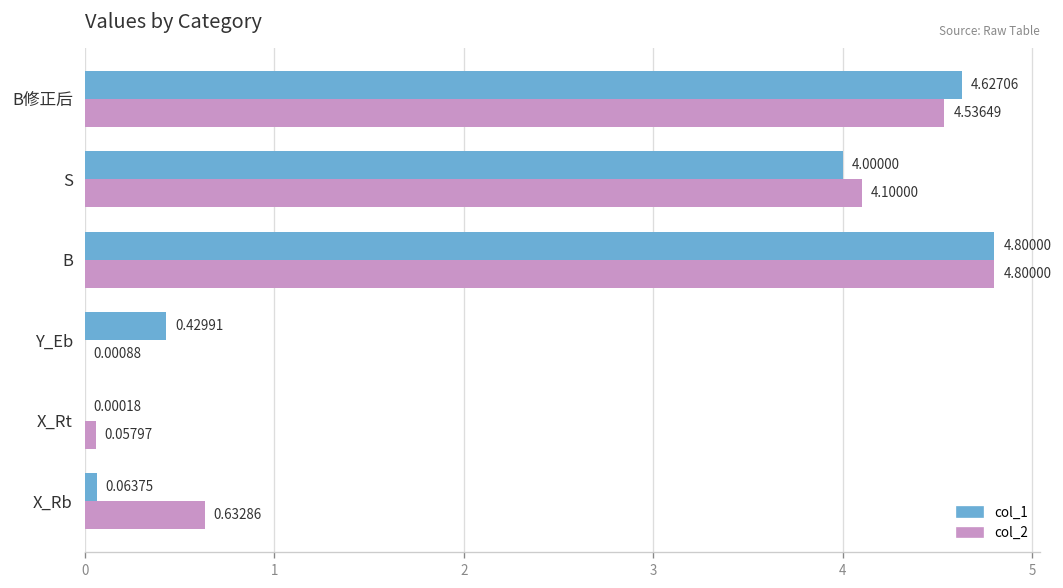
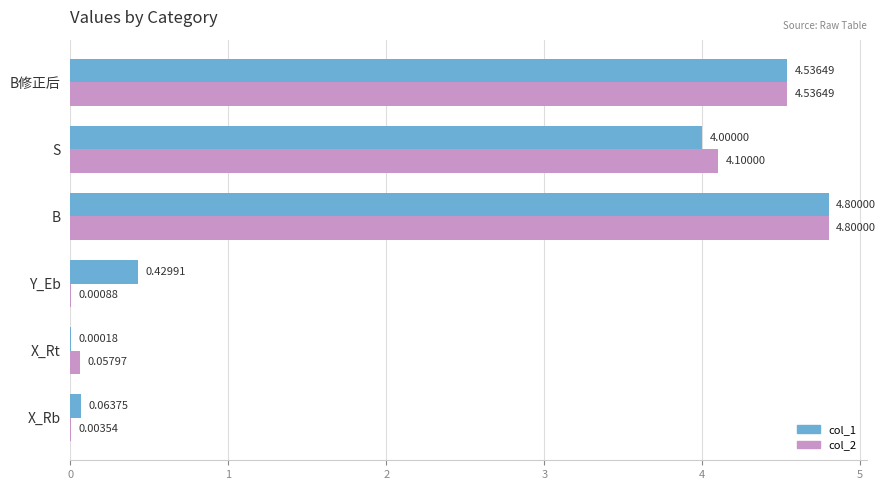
  {
    "col_1": {
-     "B修正后": 4.62706,
+     "B修正后": 4.53649,
      "S": 4.00000,
      "B": 4.80000,
      "Y_Eb": 0.42991,
      "X_Rt": 0.00018,
      "X_Rb": 0.06375
    },
    "col_2": {
      "B修正后": 4.53649,
      "S": 4.10000,
      "B": 4.80000,
      "Y_Eb": 0.00088,
      "X_Rt": 0.05797,
-     "X_Rb": 0.63286
+     "X_Rb": 0.00354
    }
  }
